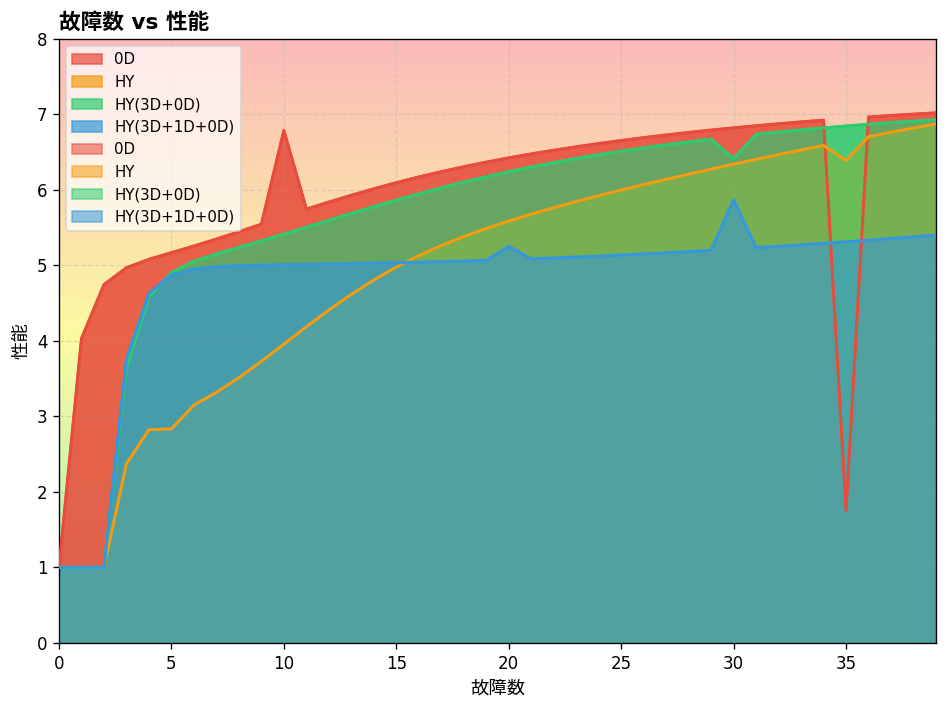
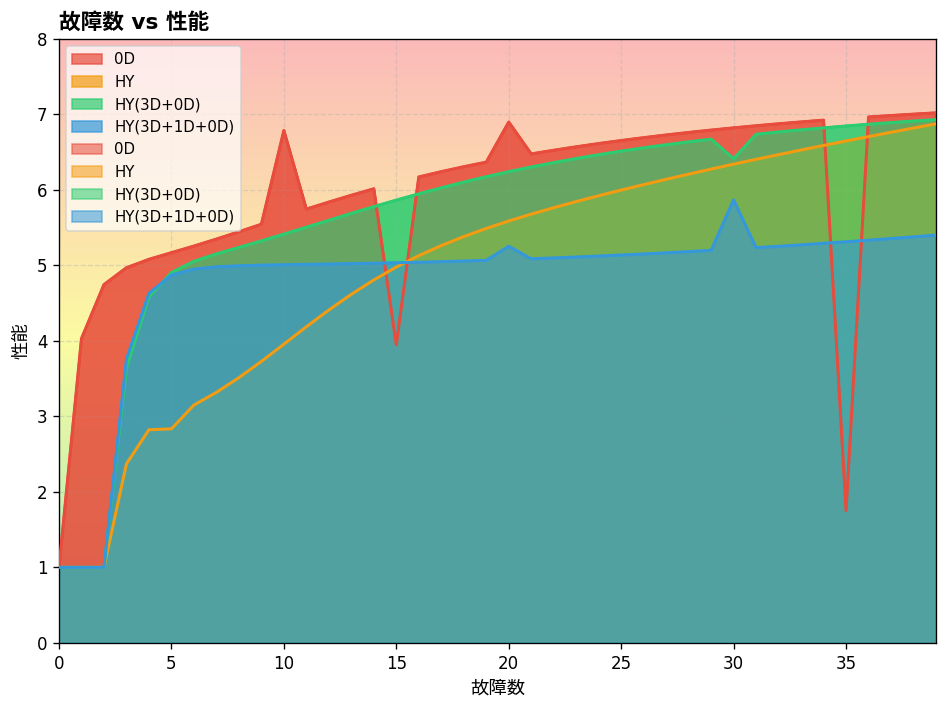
  {
    "0D": {
      "5": 5.2,
      "10": 6.8,
-     "15": 6.1,
-     "20": 6.4,
+     "15": 3.9,
+     "20": 6.9,
      "25": 6.7,
      "30": 6.8,
      "35": 1.8
    },
    "HY": {
      "5": 2.8,
      "10": 4.0,
      "15": 5.0,
      "20": 5.6,
      "25": 6.0,
      "30": 6.3,
-     "35": 6.4
+     "35": 6.6
    },
    "HY(3D+0D)": {
      "10": 5.4,
      "15": 5.9,
      "20": 6.2,
      "25": 6.5,
      "30": 6.4,
      "35": 6.8
    },
    "HY(3D+1D+0D)": {
      "10": 5.0,
      "15": 5.0,
      "20": 5.3,
      "25": 5.1,
      "30": 5.9,
      "35": 5.3
    }
  }
